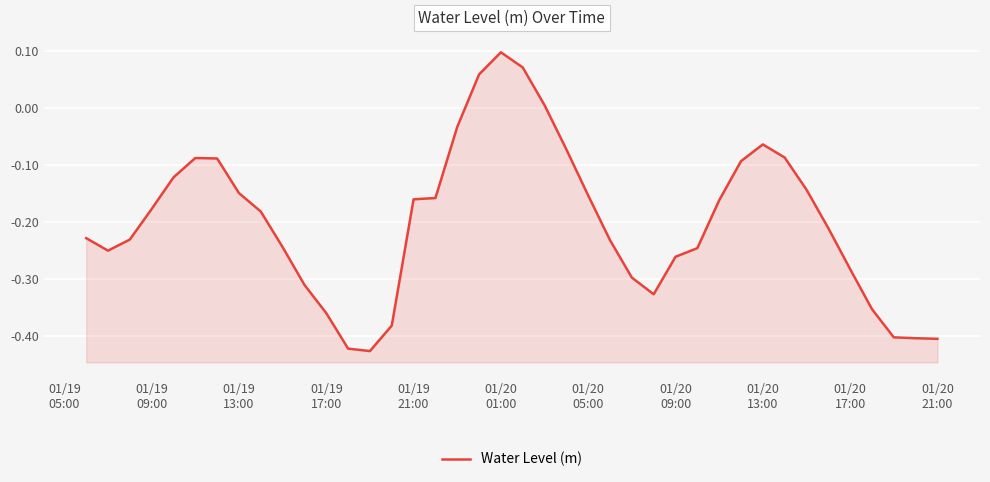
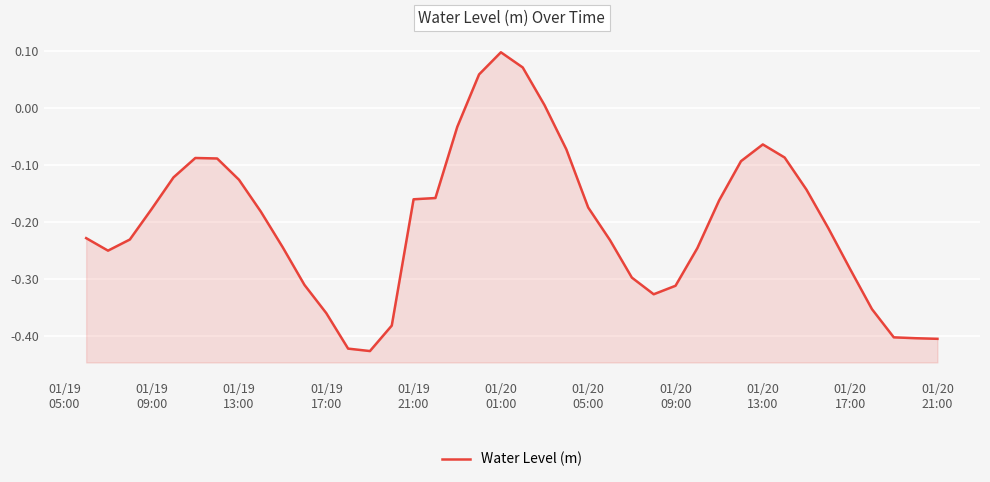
  {
    "01/19 09:00": -0.18,
-   "01/19 13:00": -0.15,
+   "01/19 13:00": -0.13,
    "01/19 17:00": -0.36,
    "01/19 21:00": -0.16,
    "01/20 01:00": 0.10,
-   "01/20 05:00": -0.15,
-   "01/20 09:00": -0.26,
+   "01/20 05:00": -0.17,
+   "01/20 09:00": -0.31,
    "01/20 13:00": -0.06,
    "01/20 17:00": -0.28,
    "01/20 21:00": -0.40
  }
